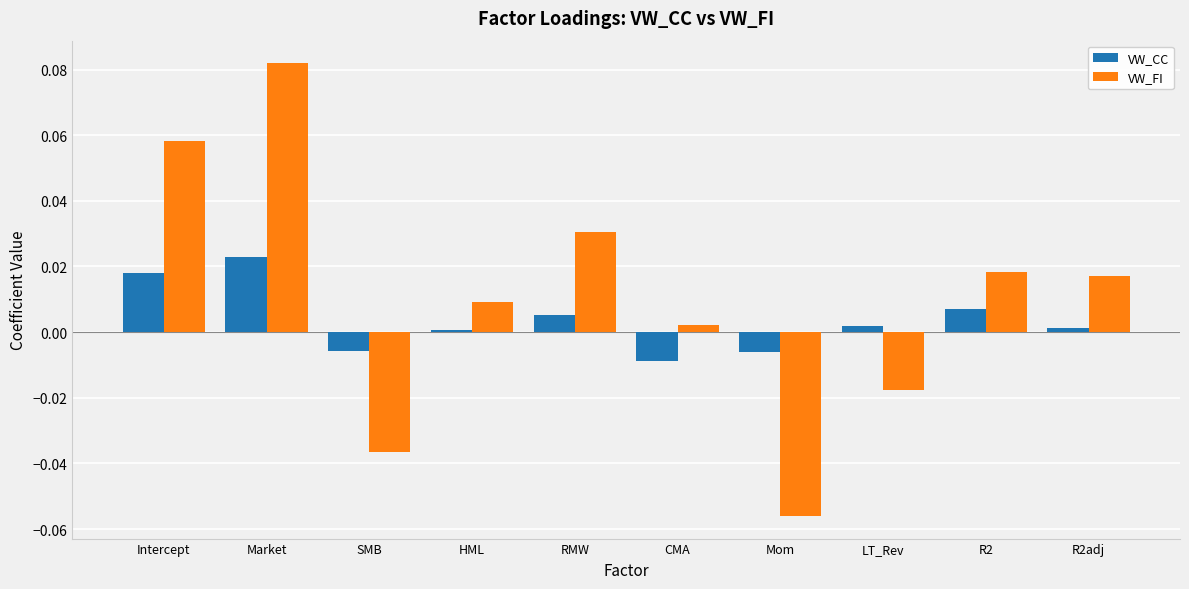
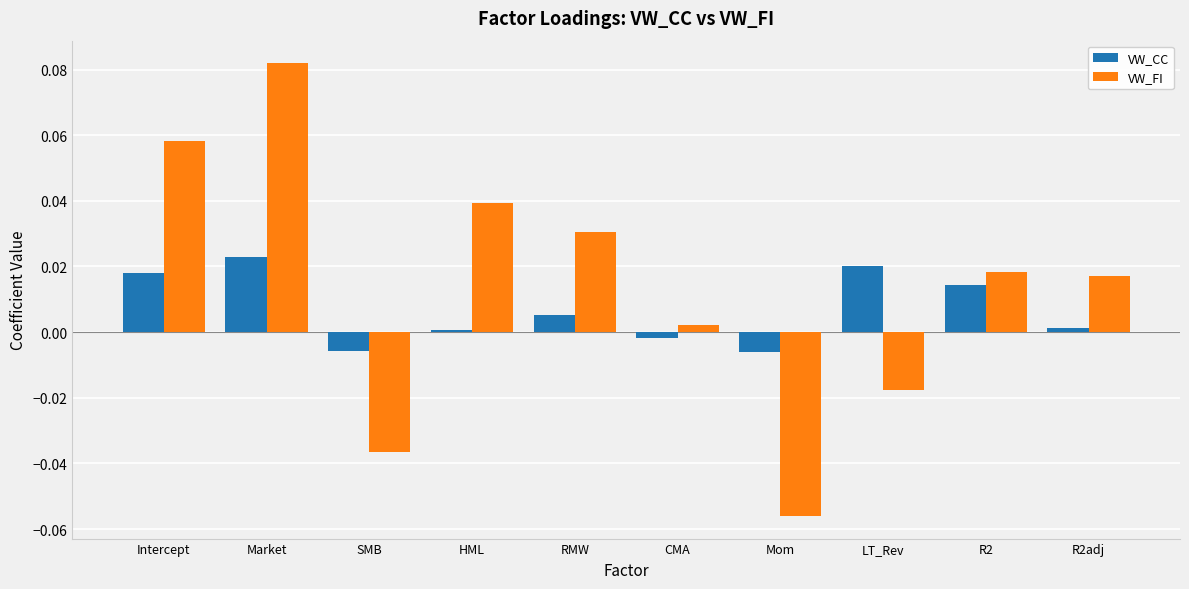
  {
    "VW_CC": {
      "Intercept": 0.018,
      "Market": 0.023,
      "SMB": -0.006,
      "RMW": 0.005,
-     "CMA": -0.009,
+     "CMA": -0.002,
      "Mom": -0.006,
-     "LT_Rev": 0.002,
-     "R2": 0.007,
+     "LT_Rev": 0.020,
+     "R2": 0.014,
      "R2adj": 0.001
    },
    "VW_FI": {
      "Intercept": 0.058,
      "Market": 0.082,
      "SMB": -0.037,
-     "HML": 0.009,
+     "HML": 0.039,
      "RMW": 0.031,
      "CMA": 0.002,
      "Mom": -0.056,
      "LT_Rev": -0.018,
      "R2": 0.018,
      "R2adj": 0.017
    }
  }
